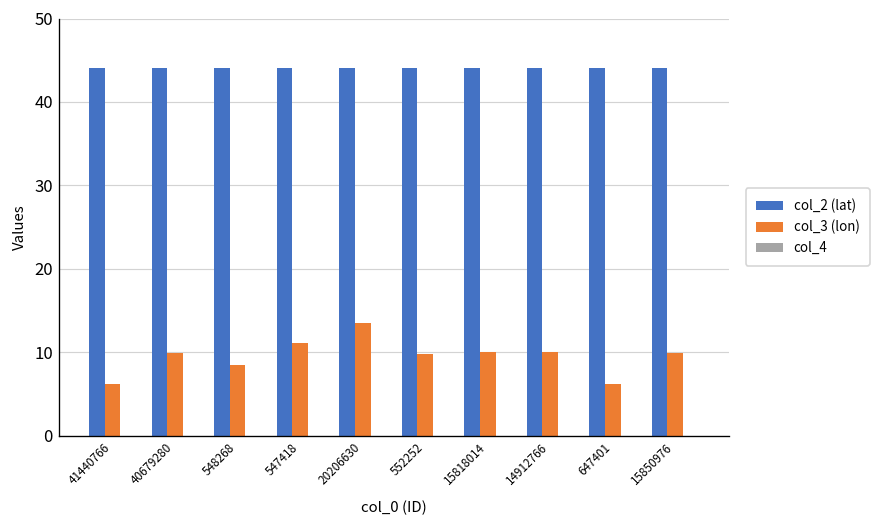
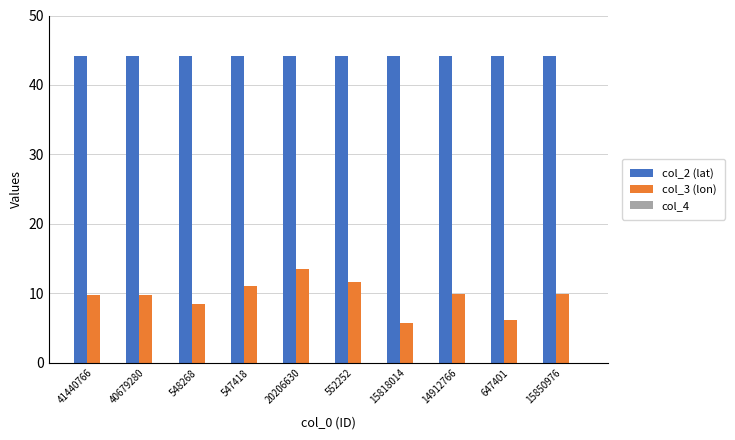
  {
    "col_2 (lat)": {
      "41440766": 44,
      "40679280": 44,
      "548268": 44,
      "547418": 44,
      "20206630": 44,
      "552252": 44,
      "15818014": 44,
      "14912766": 44,
      "647401": 44,
      "15850976": 44
    },
    "col_3 (lon)": {
-     "41440766": 6,
+     "41440766": 10,
      "40679280": 10,
      "548268": 8,
      "547418": 11,
      "20206630": 13,
-     "552252": 10,
-     "15818014": 10,
+     "552252": 12,
+     "15818014": 6,
      "14912766": 10,
      "647401": 6,
      "15850976": 10
    }
  }
